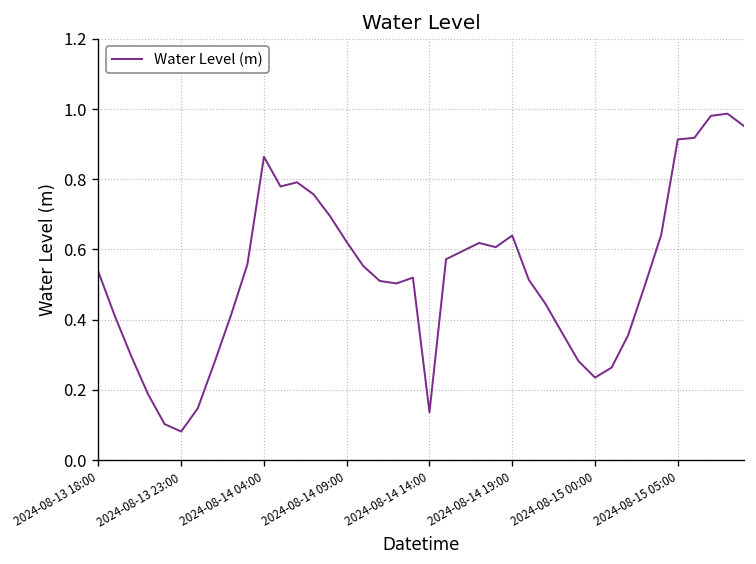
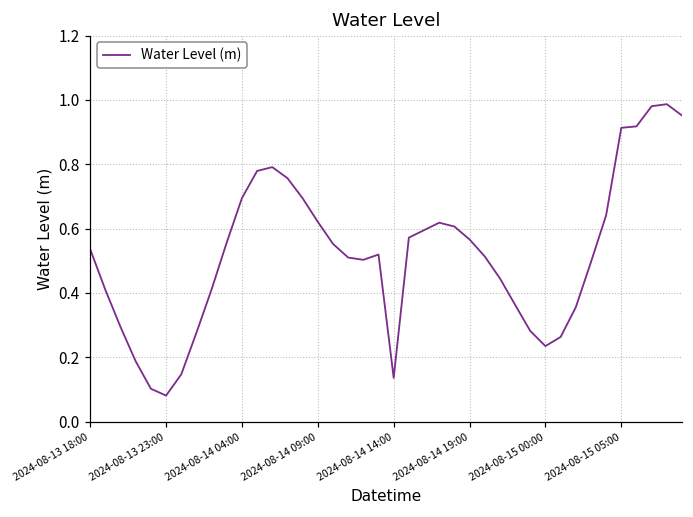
  {
    "2024-08-13 18:00": 0.54,
    "2024-08-13 23:00": 0.08,
-   "2024-08-14 04:00": 0.86,
+   "2024-08-14 04:00": 0.69,
    "2024-08-14 09:00": 0.62,
    "2024-08-14 14:00": 0.14,
-   "2024-08-14 19:00": 0.64,
+   "2024-08-14 19:00": 0.57,
    "2024-08-15 00:00": 0.23,
    "2024-08-15 05:00": 0.91
  }
